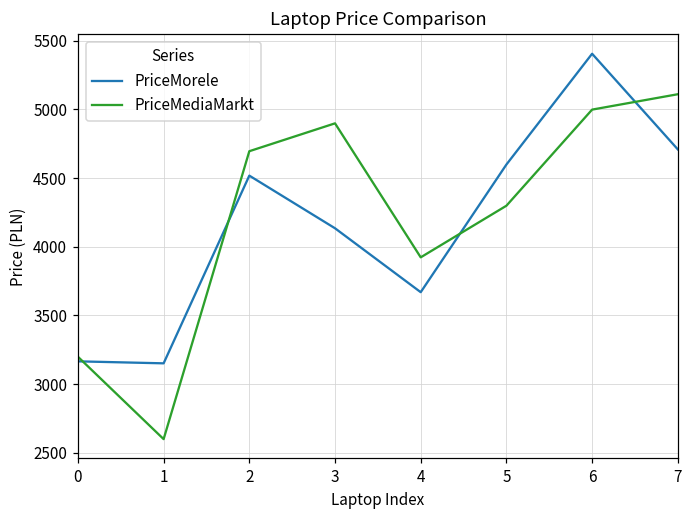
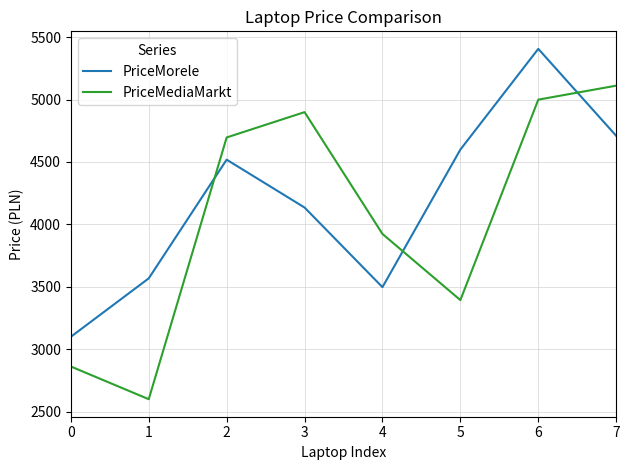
  {
    "PriceMorele": {
-     "0": 3170,
-     "1": 3150,
+     "0": 3100,
+     "1": 3570,
      "2": 4520,
      "3": 4130,
-     "4": 3670,
+     "4": 3500,
      "5": 4600,
      "6": 5410,
      "7": 4710
    },
    "PriceMediaMarkt": {
-     "0": 3200,
+     "0": 2860,
      "1": 2600,
      "2": 4700,
      "3": 4900,
      "4": 3920,
-     "5": 4300,
+     "5": 3390,
      "6": 5000,
      "7": 5110
    }
  }
